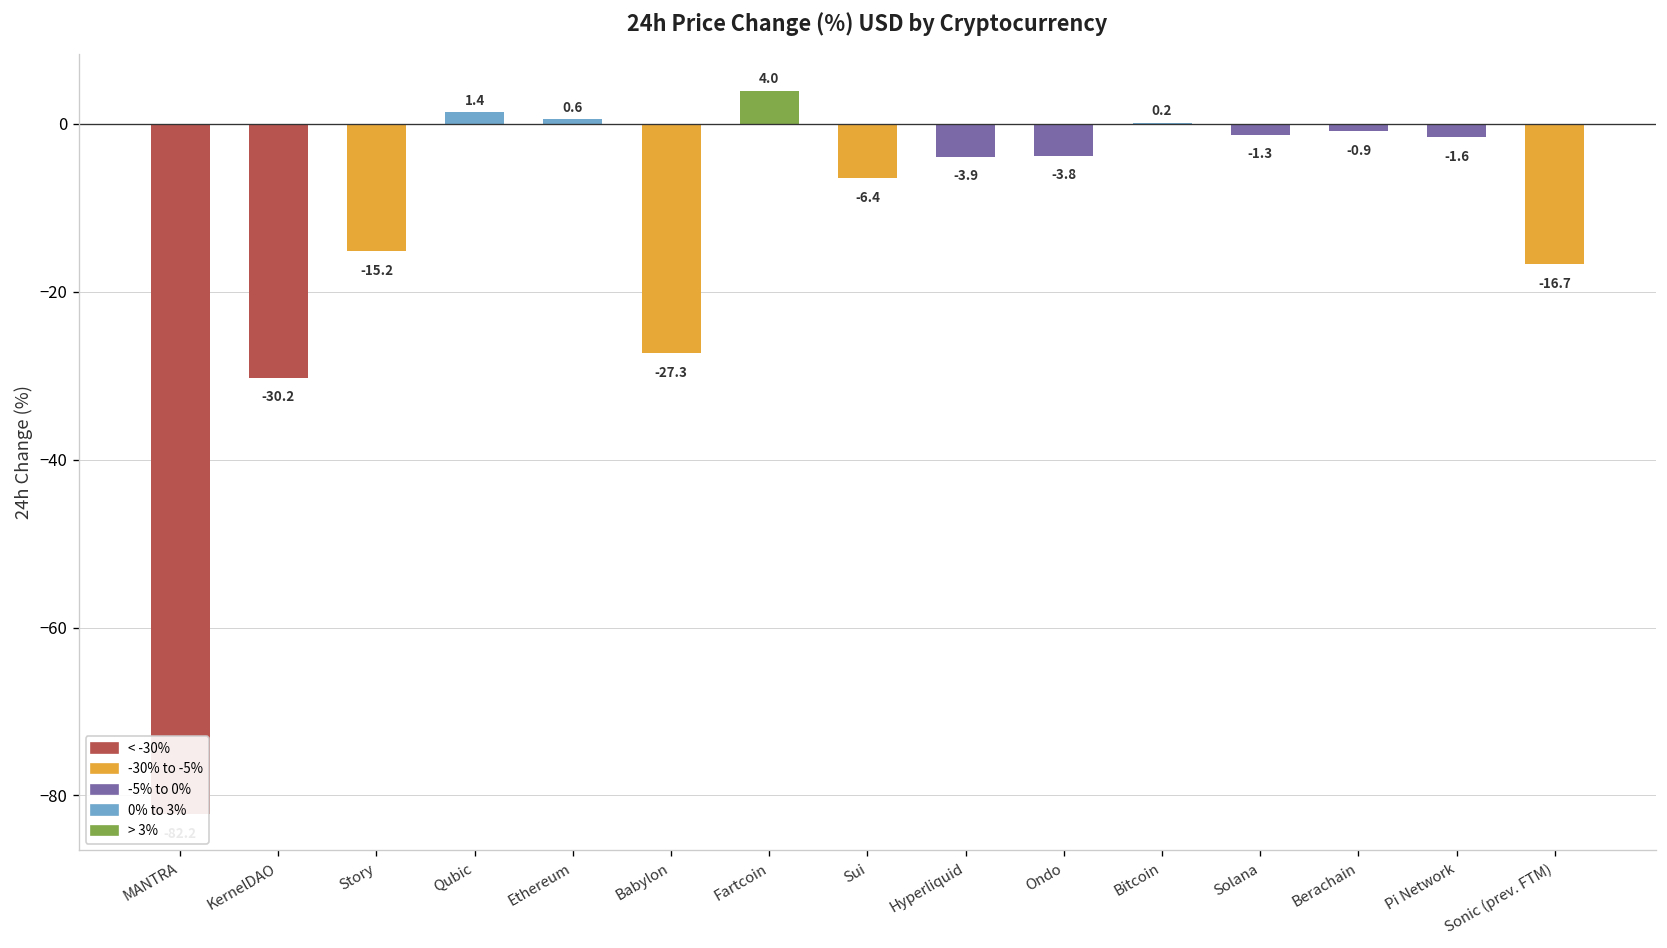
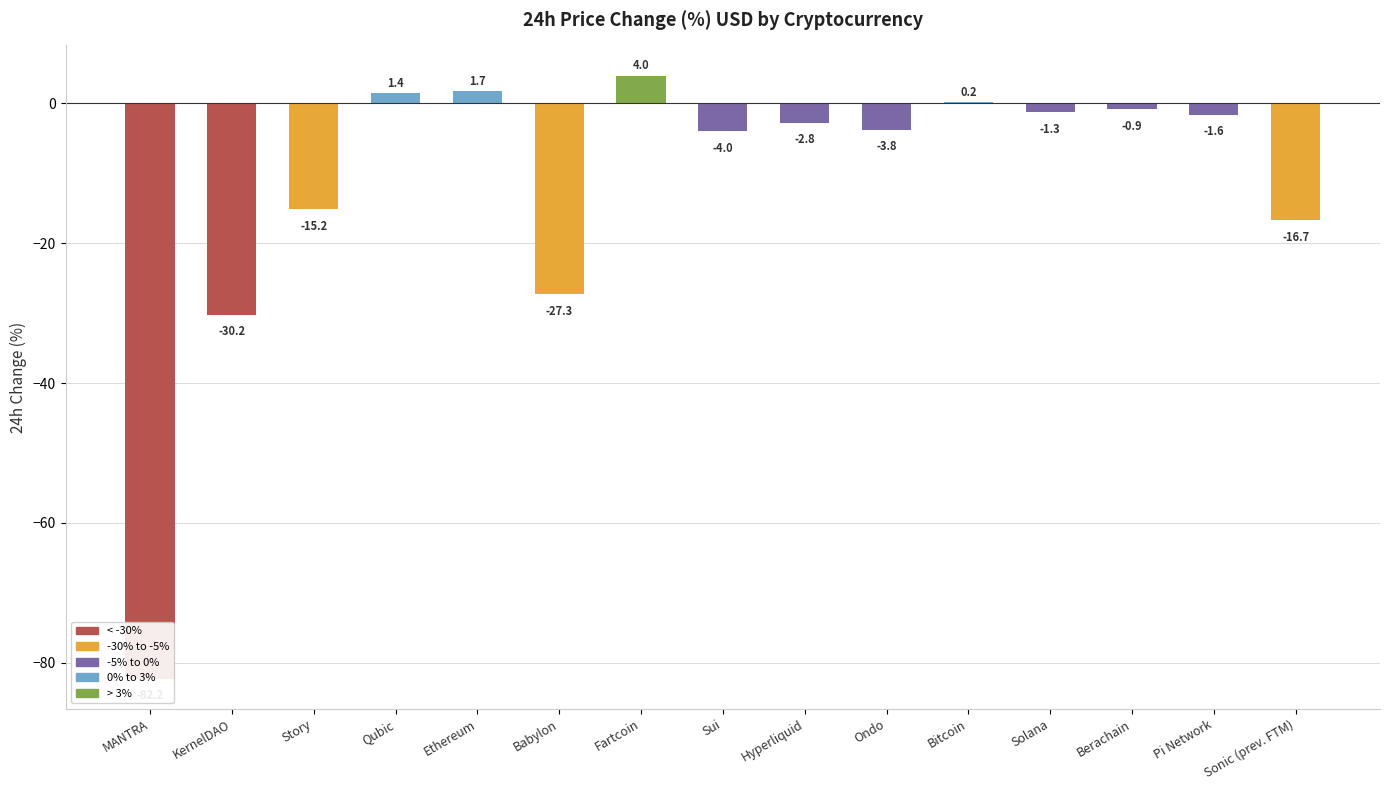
  {
    "KernelDAO": -30.2,
    "Story": -15.2,
    "Qubic": 1.4,
-   "Ethereum": 0.6,
+   "Ethereum": 1.7,
    "Babylon": -27.3,
    "Fartcoin": 4.0,
-   "Sui": -6.4,
-   "Hyperliquid": -3.9,
+   "Sui": -4.0,
+   "Hyperliquid": -2.8,
    "Ondo": -3.8,
    "Bitcoin": 0.2,
    "Solana": -1.3,
    "Berachain": -0.9,
    "Pi Network": -1.6,
    "Sonic (prev. FTM)": -16.7
  }
